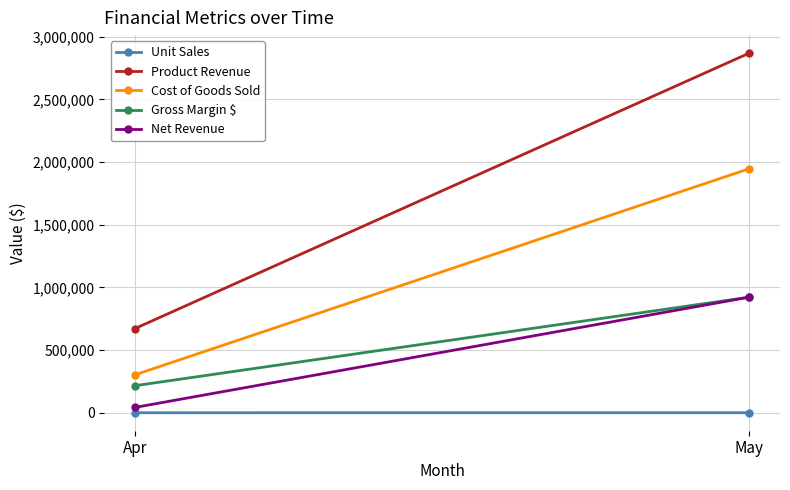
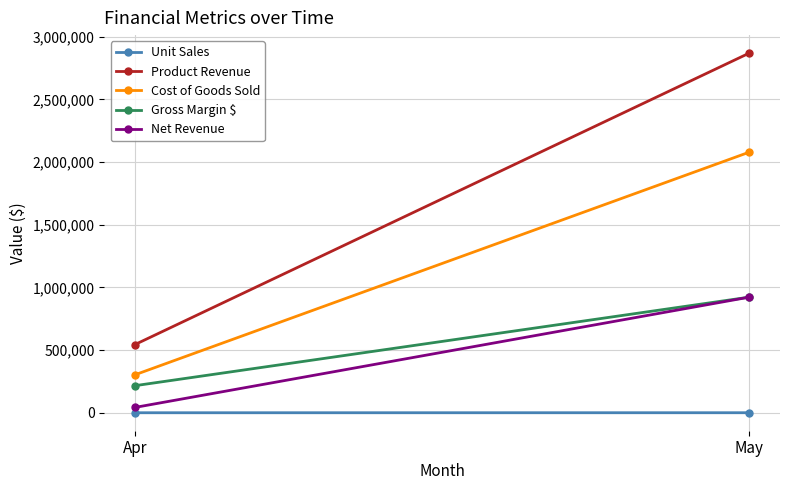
  {
    "Unit Sales": {
      "Apr": "0",
      "May": "0"
    },
    "Product Revenue": {
-     "Apr": "670,000",
+     "Apr": "540,000",
      "May": "2,870,000"
    },
    "Cost of Goods Sold": {
      "Apr": "300,000",
-     "May": "1,950,000"
+     "May": "2,080,000"
    },
    "Gross Margin $": {
      "Apr": "220,000"
    },
    "Net Revenue": {
      "Apr": "40,000"
    }
  }
